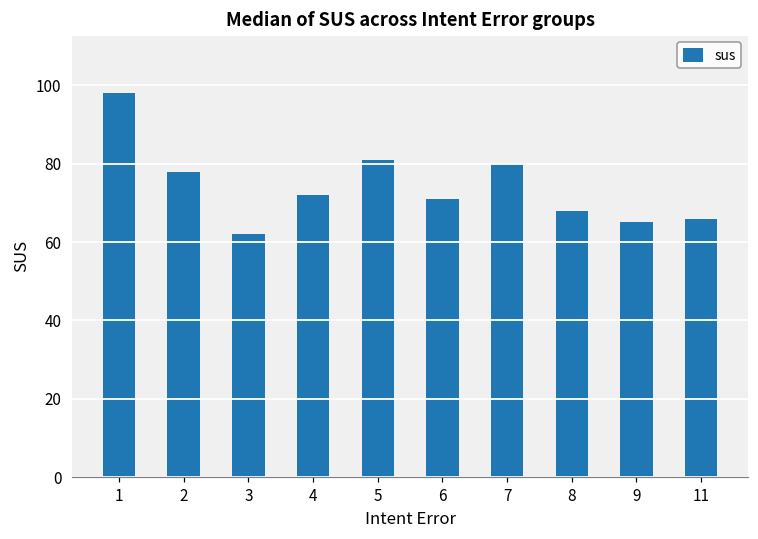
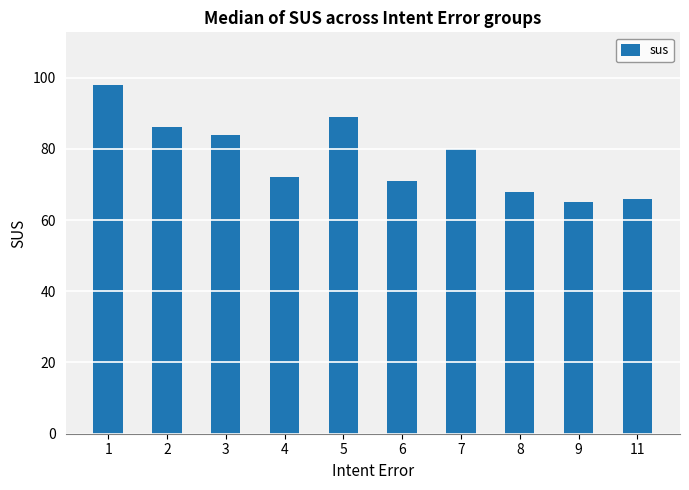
  {
    "1": 98,
-   "2": 78,
-   "3": 62,
+   "2": 86,
+   "3": 84,
    "4": 72,
-   "5": 81,
+   "5": 89,
    "6": 71,
    "7": 80,
    "8": 68,
    "9": 65,
    "11": 66
  }
